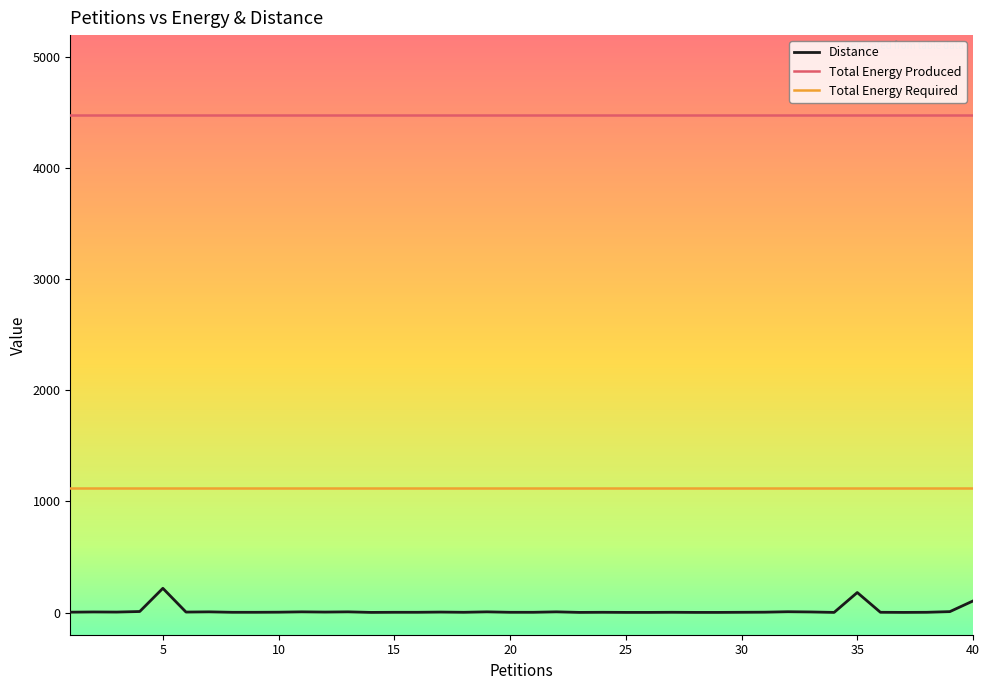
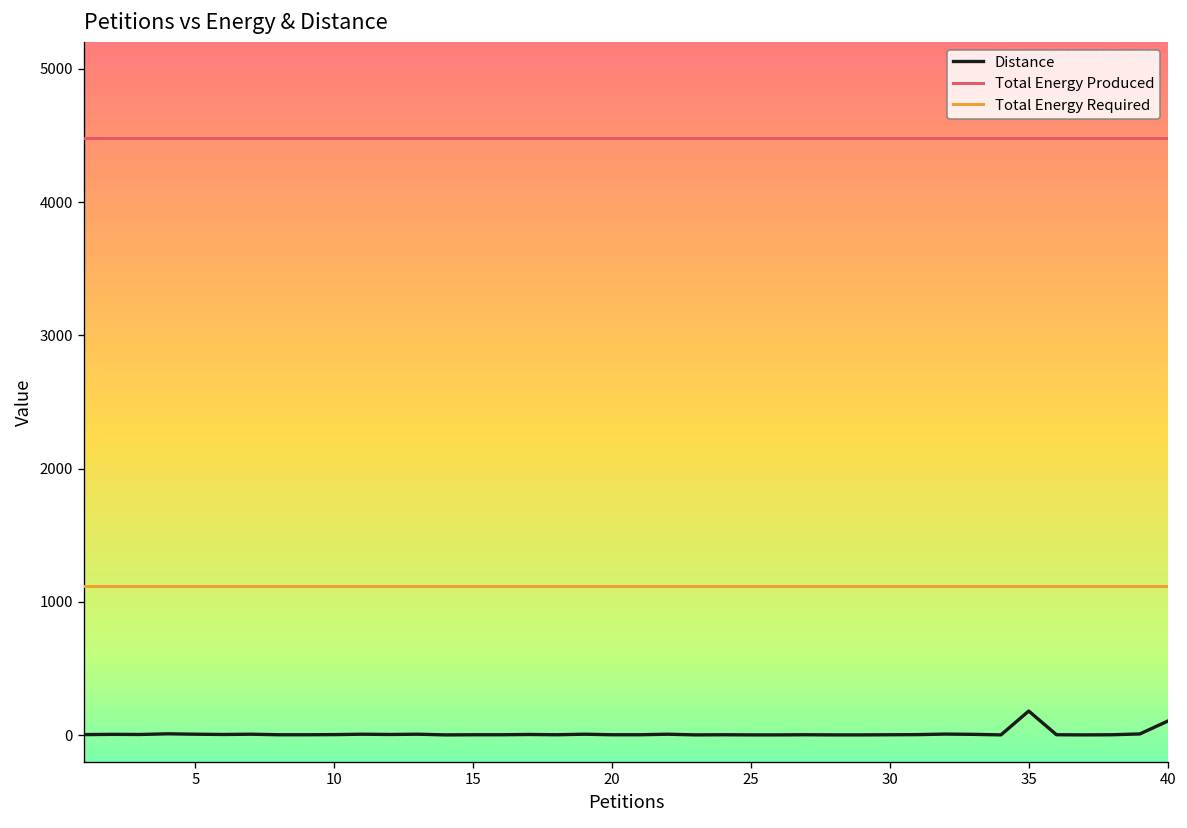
  {
    "Distance": {
-     "5": 220,
+     "5": 10,
      "10": 0,
      "15": 0,
      "20": 0,
      "25": 0,
      "30": 0,
      "35": 180,
      "40": 100
    },
    "Total Energy Produced": {
      "5": 4480,
      "10": 4480,
      "15": 4480,
      "20": 4480,
      "25": 4480,
      "30": 4480,
      "35": 4480,
      "40": 4480
    },
    "Total Energy Required": {
      "5": 1120,
      "10": 1120,
      "15": 1120,
      "20": 1120,
      "25": 1120,
      "30": 1120,
      "35": 1120,
      "40": 1120
    }
  }
